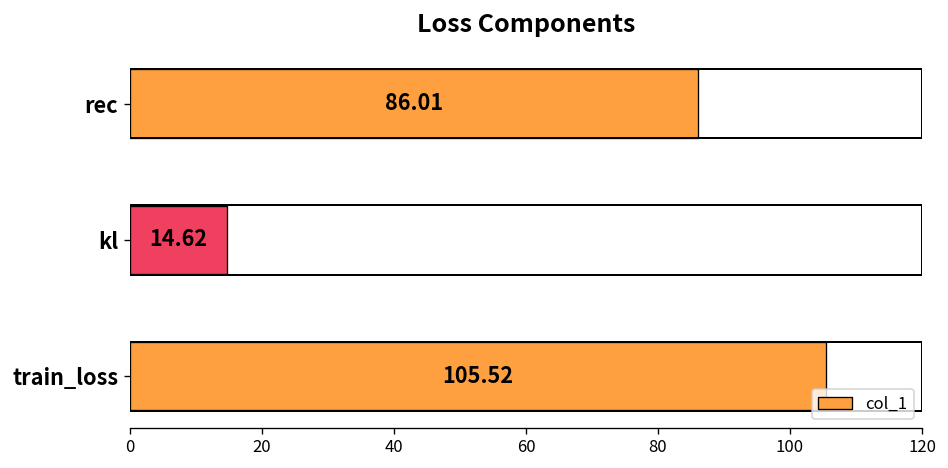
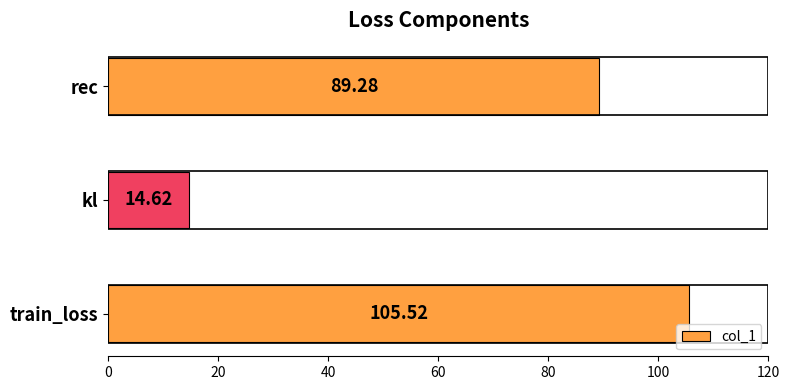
  {
-   "rec": 86.01,
+   "rec": 89.28,
    "kl": 14.62,
    "train_loss": 105.52
  }
